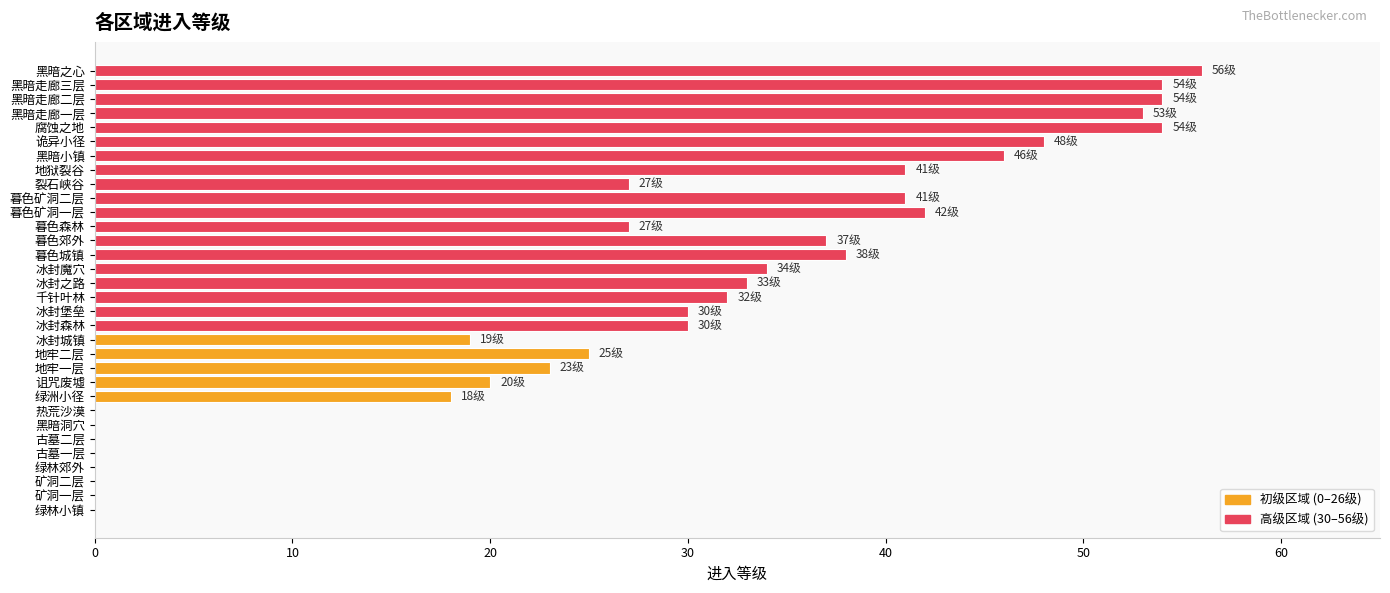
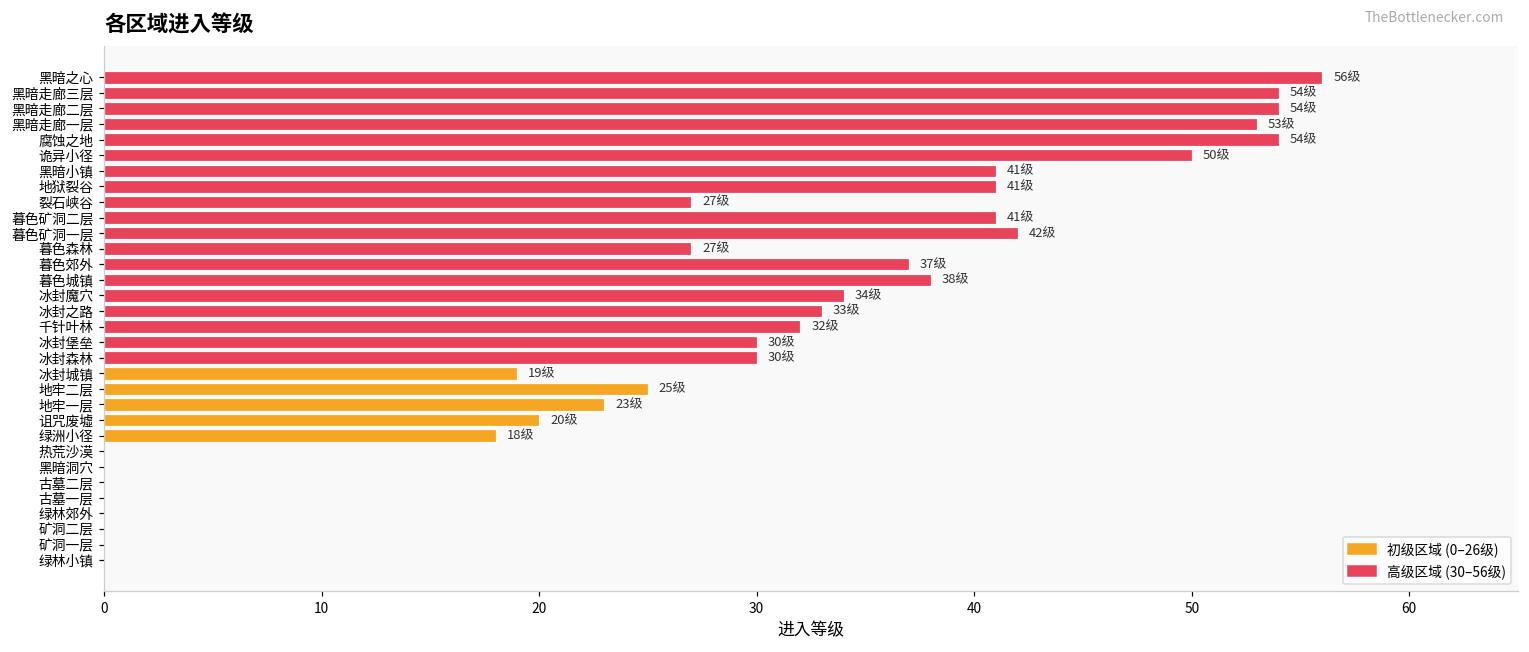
  {
    "黑暗之心": "56级",
    "黑暗走廊三层": "54级",
    "黑暗走廊二层": "54级",
    "黑暗走廊一层": "53级",
    "腐蚀之地": "54级",
-   "诡异小径": "48级",
-   "黑暗小镇": "46级",
+   "诡异小径": "50级",
+   "黑暗小镇": "41级",
    "地狱裂谷": "41级",
    "裂石峡谷": "27级",
    "暮色矿洞二层": "41级",
    "暮色矿洞一层": "42级",
    "暮色森林": "27级",
    "暮色郊外": "37级",
    "暮色城镇": "38级",
    "冰封魔穴": "34级",
    "冰封之路": "33级",
    "千针叶林": "32级",
    "冰封堡垒": "30级",
    "冰封森林": "30级",
    "冰封城镇": "19级",
    "地牢二层": "25级",
    "地牢一层": "23级",
    "诅咒废墟": "20级",
    "绿洲小径": "18级"
  }
